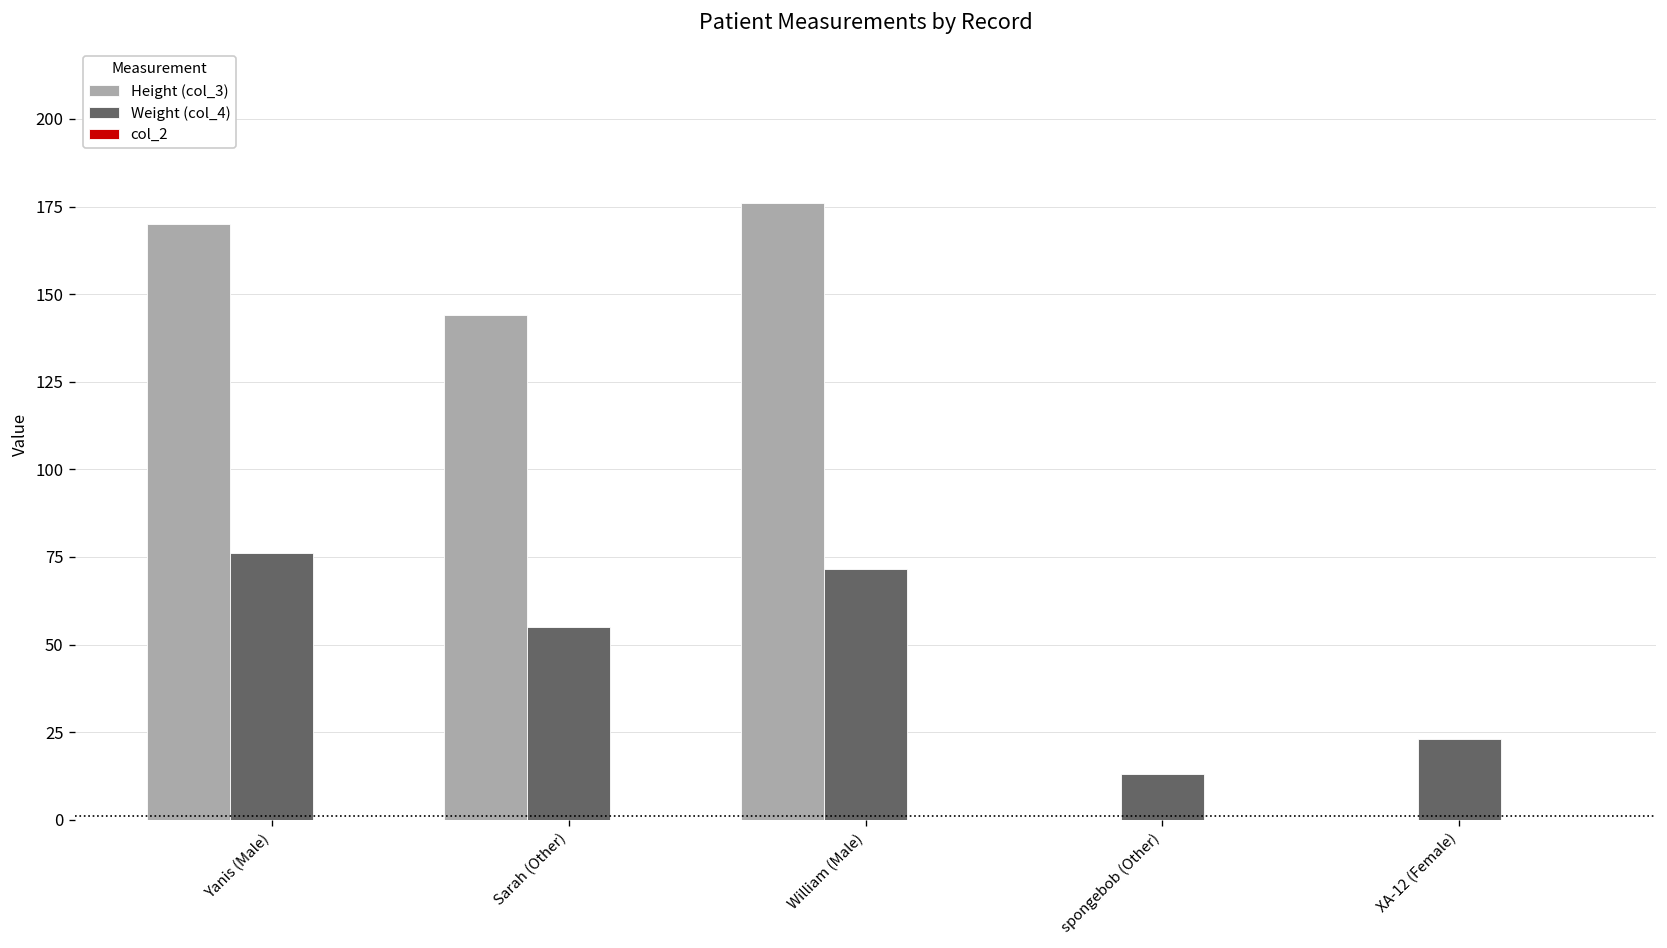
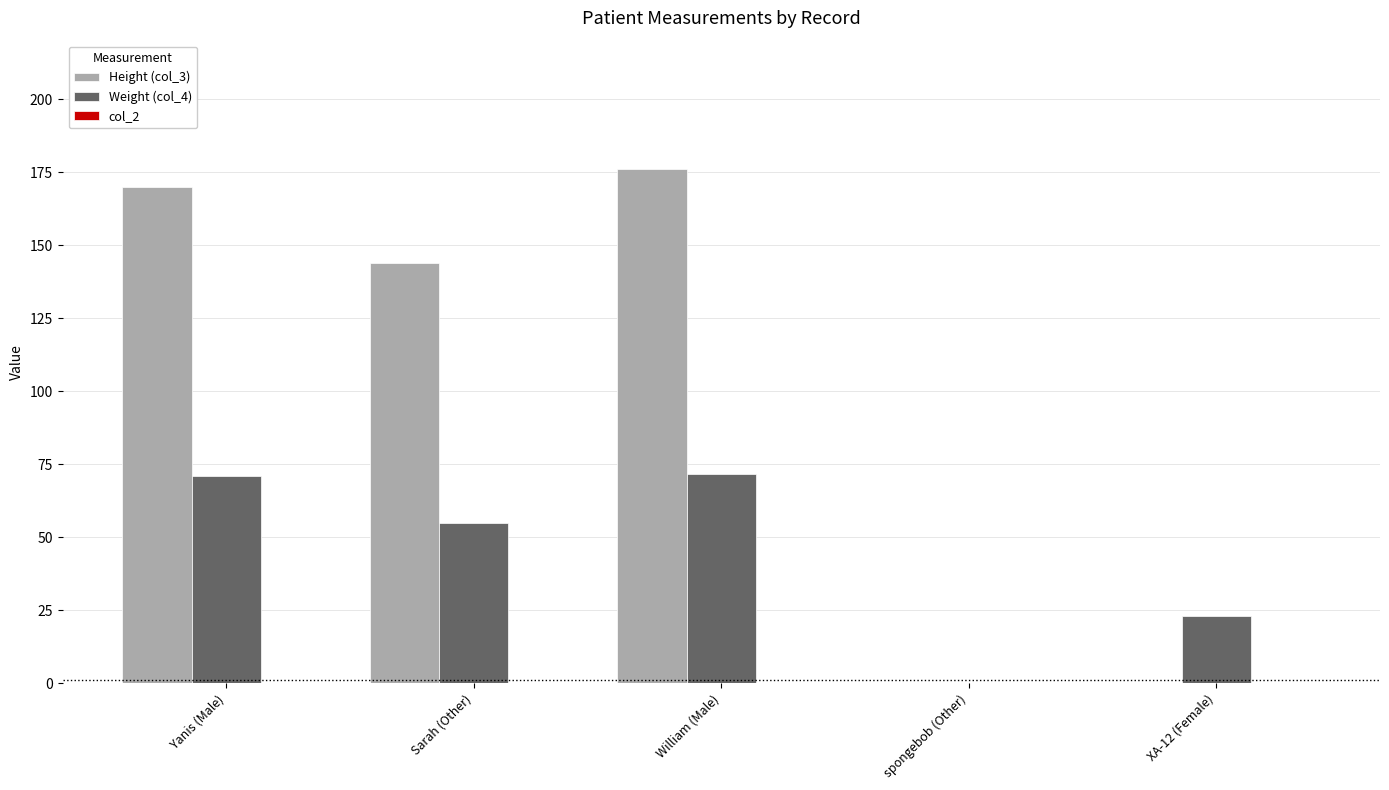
  {
    "Height (col_3)": {
      "Yanis (Male)": 170,
      "Sarah (Other)": 144,
      "William (Male)": 176,
      "spongebob (Other)": 0,
      "XA-12 (Female)": 0
    },
    "Weight (col_4)": {
-     "Yanis (Male)": 76,
+     "Yanis (Male)": 71,
      "Sarah (Other)": 55,
      "William (Male)": 72,
-     "spongebob (Other)": 13,
+     "spongebob (Other)": 0,
      "XA-12 (Female)": 23
    },
    "col_2": {
      "Yanis (Male)": 0,
      "Sarah (Other)": 0,
      "William (Male)": 0,
      "spongebob (Other)": 0,
      "XA-12 (Female)": 0
    }
  }
